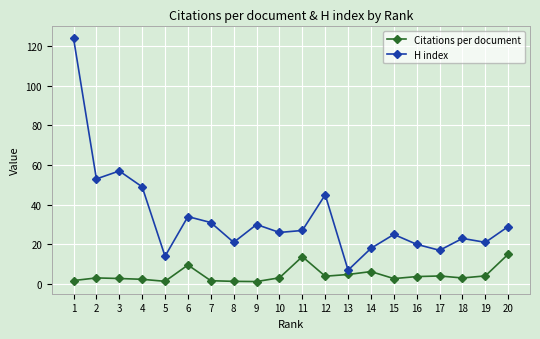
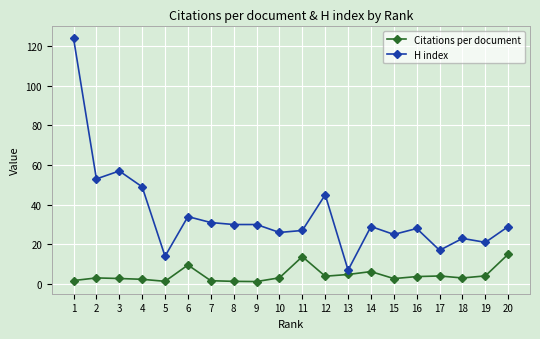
  {
    "Citations per document": {
      "1": 2,
      "2": 3,
      "3": 3,
      "4": 2,
      "5": 1,
      "6": 10,
      "7": 2,
      "8": 1,
      "9": 1,
      "10": 3,
      "11": 14,
      "12": 4,
      "13": 5,
      "14": 6,
      "15": 3,
      "16": 4,
      "17": 4,
      "18": 3,
      "19": 4,
      "20": 15
    },
    "H index": {
      "1": 124,
      "2": 53,
      "3": 57,
      "4": 49,
      "5": 14,
      "6": 34,
      "7": 31,
-     "8": 21,
+     "8": 30,
      "9": 30,
      "10": 26,
      "11": 27,
      "12": 45,
      "13": 7,
-     "14": 18,
+     "14": 29,
      "15": 25,
-     "16": 20,
+     "16": 28,
      "17": 17,
      "18": 23,
      "19": 21,
      "20": 29
    }
  }
